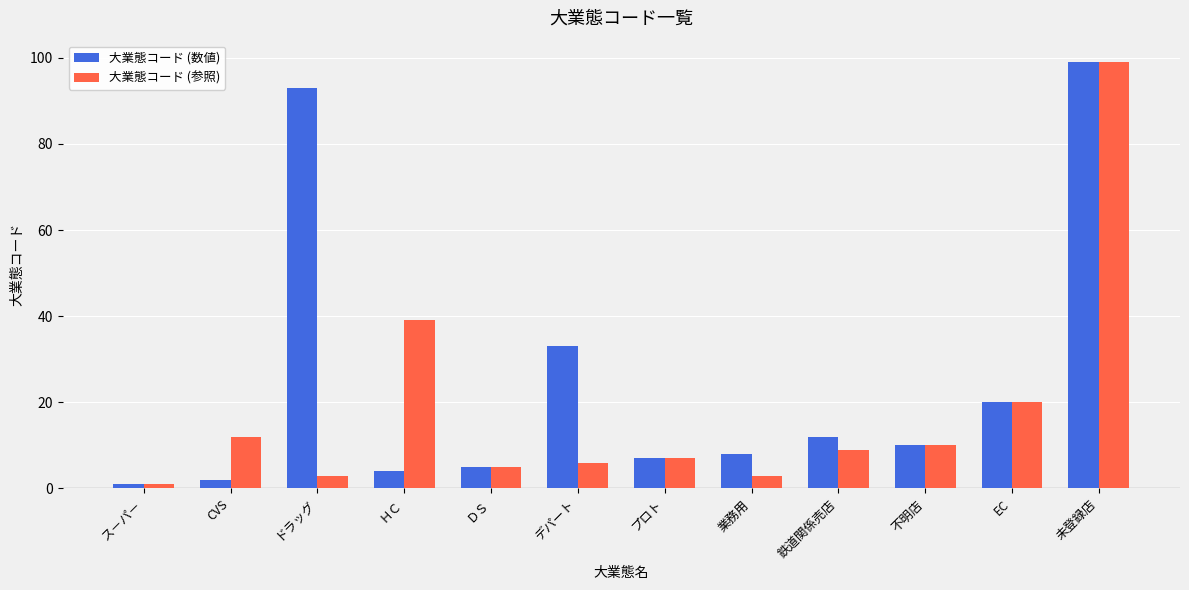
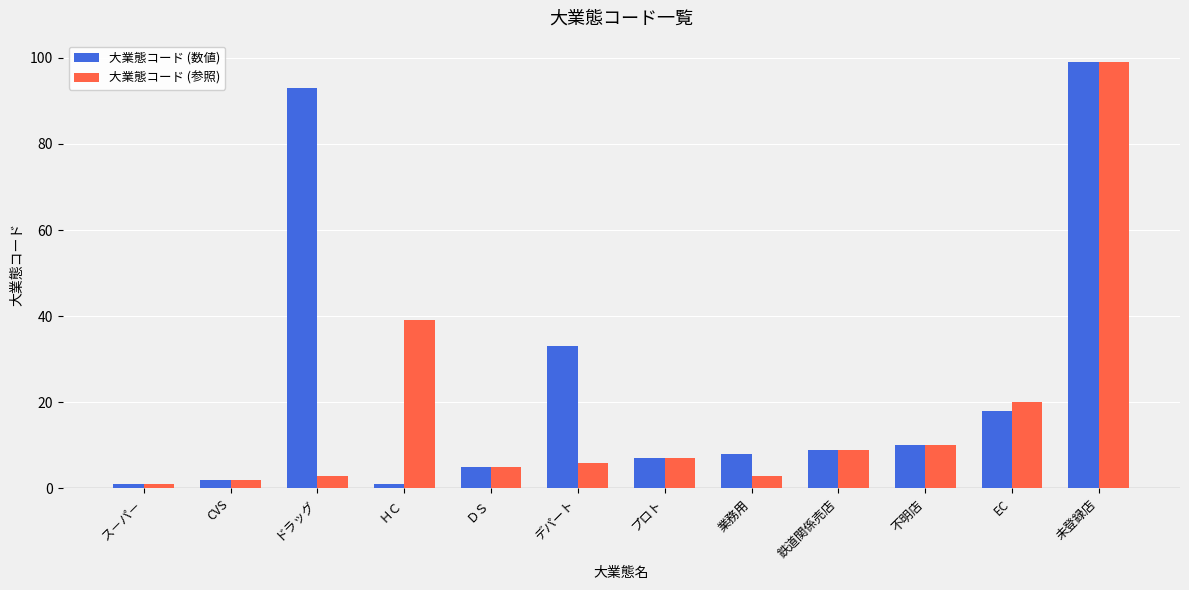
  {
    "大業態コード (数値)": {
      "ス－パ－": 1,
      "CVS": 2,
      "ドラッグ": 93,
-     "ＨＣ": 4,
+     "ＨＣ": 1,
      "ＤＳ": 5,
      "デパート": 33,
      "プロト": 7,
      "業務用": 8,
-     "鉄道関係売店": 12,
+     "鉄道関係売店": 9,
      "不明店": 10,
-     "EC": 20,
+     "EC": 18,
      "未登録店": 99
    },
    "大業態コード (参照)": {
      "ス－パ－": 1,
-     "CVS": 12,
+     "CVS": 2,
      "ドラッグ": 3,
      "ＨＣ": 39,
      "ＤＳ": 5,
      "デパート": 6,
      "プロト": 7,
      "業務用": 3,
      "鉄道関係売店": 9,
      "不明店": 10,
      "EC": 20,
      "未登録店": 99
    }
  }
